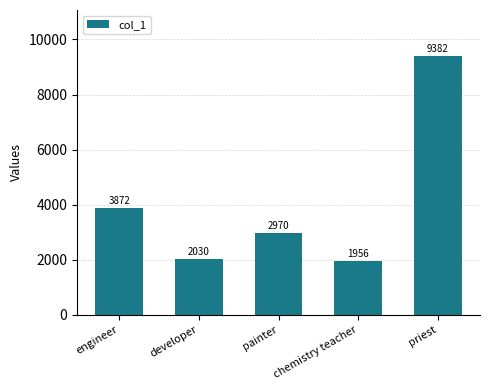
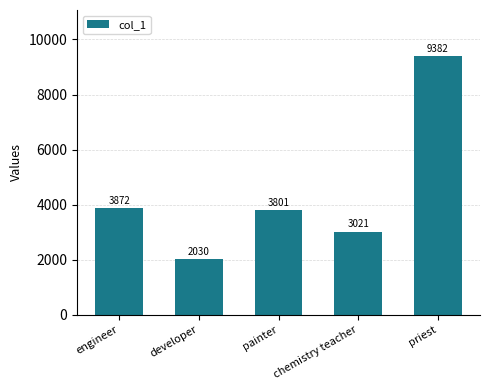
  {
    "engineer": 3872,
    "developer": 2030,
-   "painter": 2970,
-   "chemistry teacher": 1956,
+   "painter": 3801,
+   "chemistry teacher": 3021,
    "priest": 9382
  }
